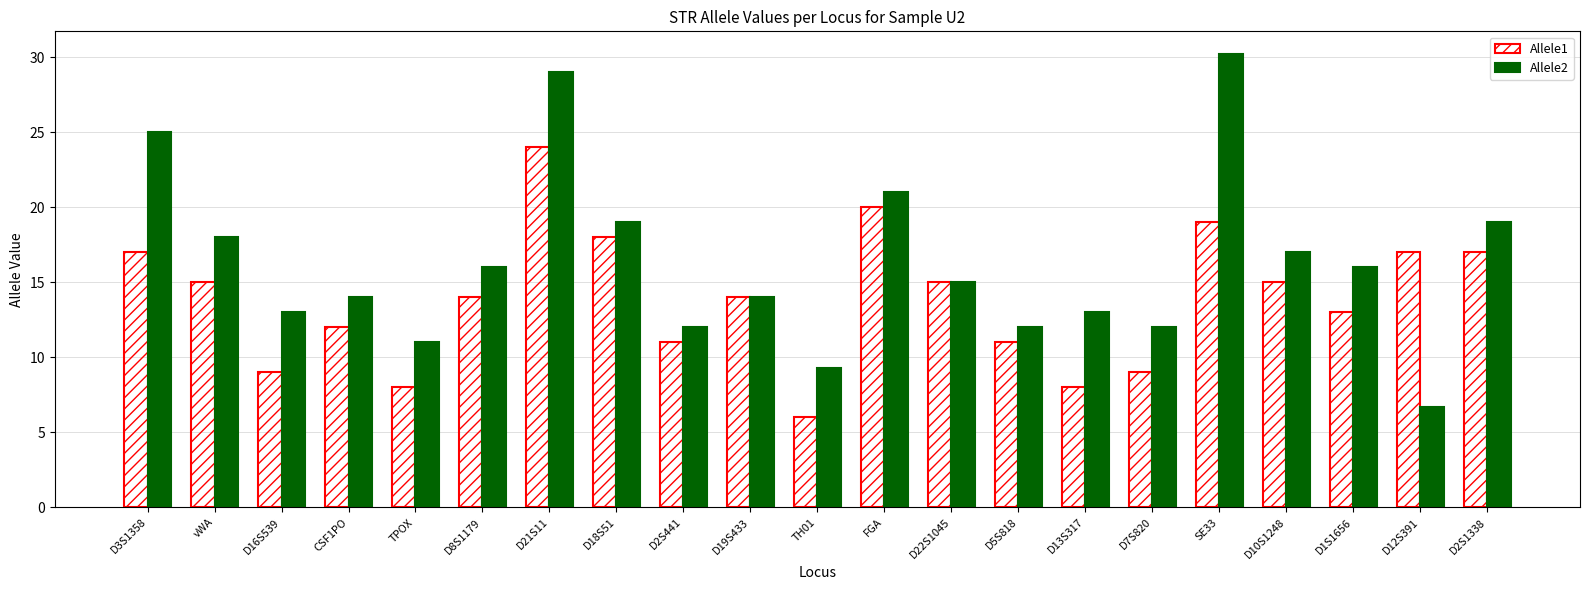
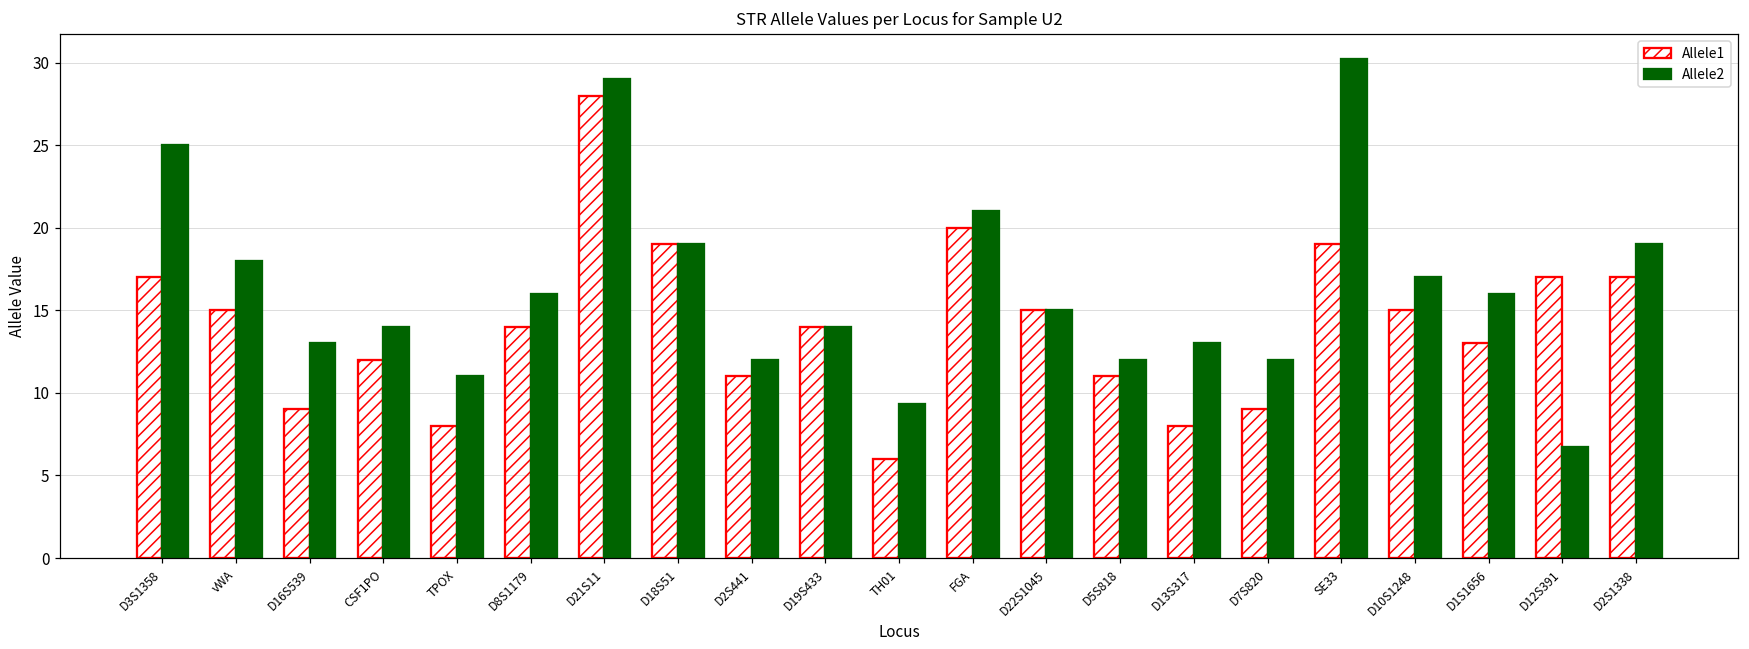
  {
    "Allele1": {
      "D3S1358": 17,
      "vWA": 15,
      "D16S539": 9,
      "CSF1PO": 12,
      "TPOX": 8,
      "D8S1179": 14,
-     "D21S11": 24,
-     "D18S51": 18,
+     "D21S11": 28,
+     "D18S51": 19,
      "D2S441": 11,
      "D19S433": 14,
      "TH01": 6,
      "FGA": 20,
      "D22S1045": 15,
      "D5S818": 11,
      "D13S317": 8,
      "D7S820": 9,
      "SE33": 19,
      "D10S1248": 15,
      "D1S1656": 13,
      "D12S391": 17,
      "D2S1338": 17
    },
    "Allele2": {
      "D3S1358": 25,
      "vWA": 18,
      "D16S539": 13,
      "CSF1PO": 14,
      "TPOX": 11,
      "D8S1179": 16,
      "D21S11": 29,
      "D18S51": 19,
      "D2S441": 12,
      "D19S433": 14,
      "TH01": 9.3,
      "FGA": 21,
      "D22S1045": 15,
      "D5S818": 12,
      "D13S317": 13,
      "D7S820": 12,
      "SE33": 30.2,
      "D10S1248": 17,
      "D1S1656": 16,
      "D12S391": 6.7,
      "D2S1338": 19
    }
  }
